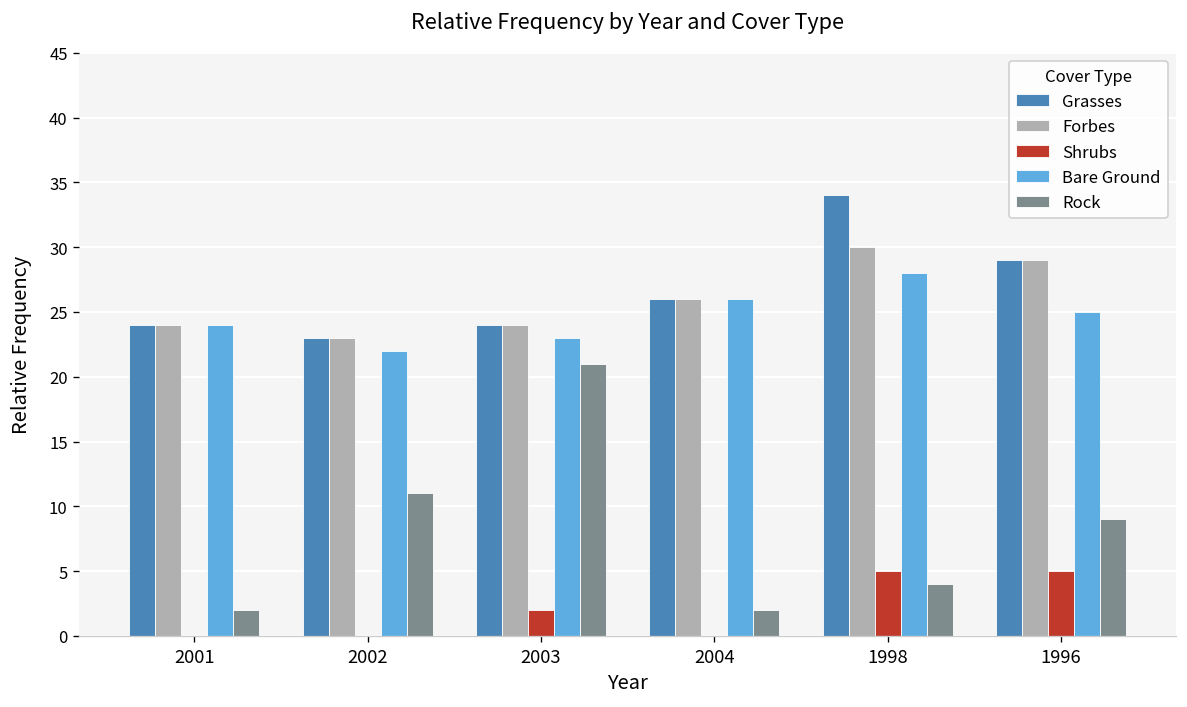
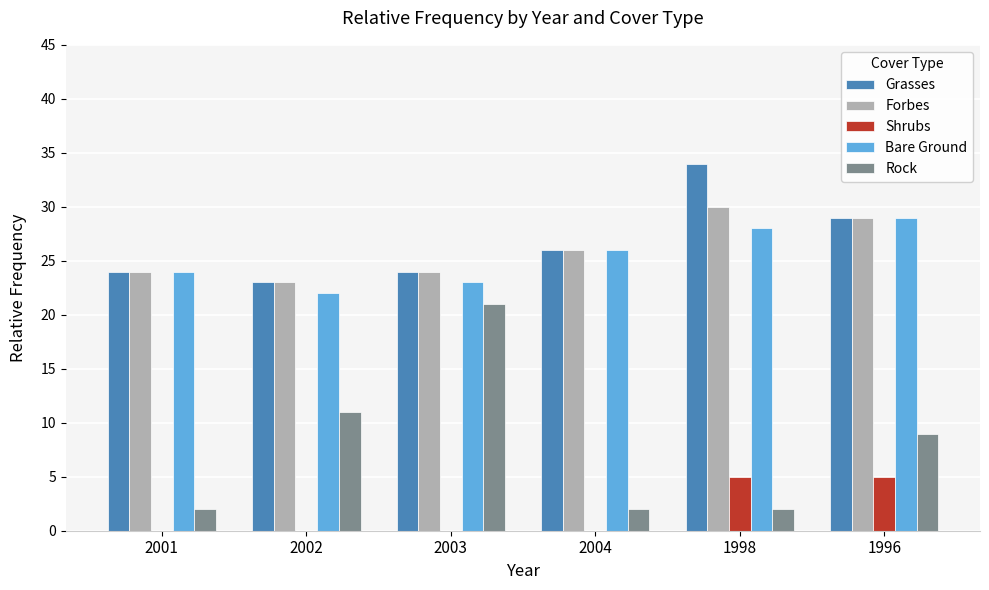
  {
    "Grasses": {
      "2001": 24,
      "2002": 23,
      "2003": 24,
      "2004": 26,
      "1998": 34,
      "1996": 29
    },
    "Forbes": {
      "2001": 24,
      "2002": 23,
      "2003": 24,
      "2004": 26,
      "1998": 30,
      "1996": 29
    },
    "Shrubs": {
      "2001": 0,
      "2002": 0,
-     "2003": 2,
+     "2003": 0,
      "2004": 0,
      "1998": 5,
      "1996": 5
    },
    "Bare Ground": {
      "2001": 24,
      "2002": 22,
      "2003": 23,
      "2004": 26,
      "1998": 28,
-     "1996": 25
+     "1996": 29
    },
    "Rock": {
      "2001": 2,
      "2002": 11,
      "2003": 21,
      "2004": 2,
-     "1998": 4,
+     "1998": 2,
      "1996": 9
    }
  }
